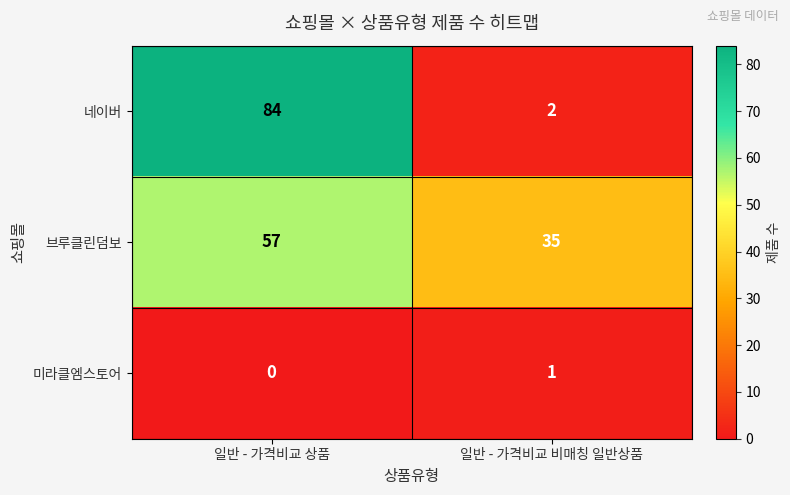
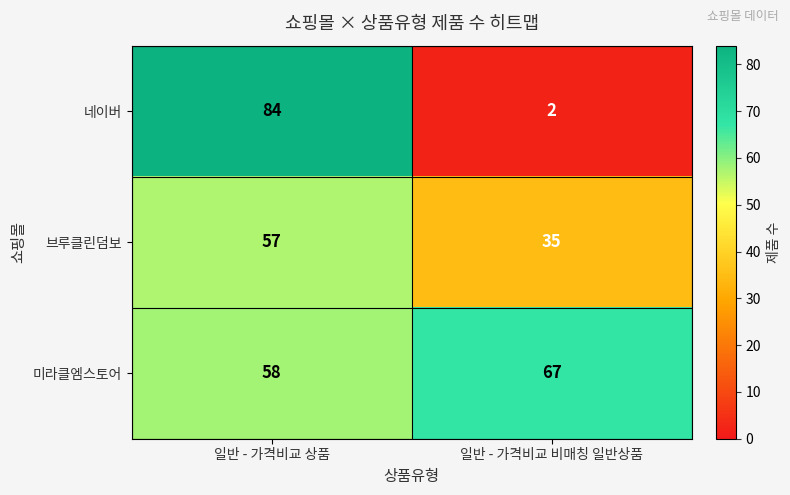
  {
    "네이버": {
      "일반 - 가격비교 상품": 84,
      "일반 - 가격비교 비매칭 일반상품": 2
    },
    "브루클린덤보": {
      "일반 - 가격비교 상품": 57,
      "일반 - 가격비교 비매칭 일반상품": 35
    },
    "미라클엠스토어": {
-     "일반 - 가격비교 상품": 0,
-     "일반 - 가격비교 비매칭 일반상품": 1
+     "일반 - 가격비교 상품": 58,
+     "일반 - 가격비교 비매칭 일반상품": 67
    }
  }
